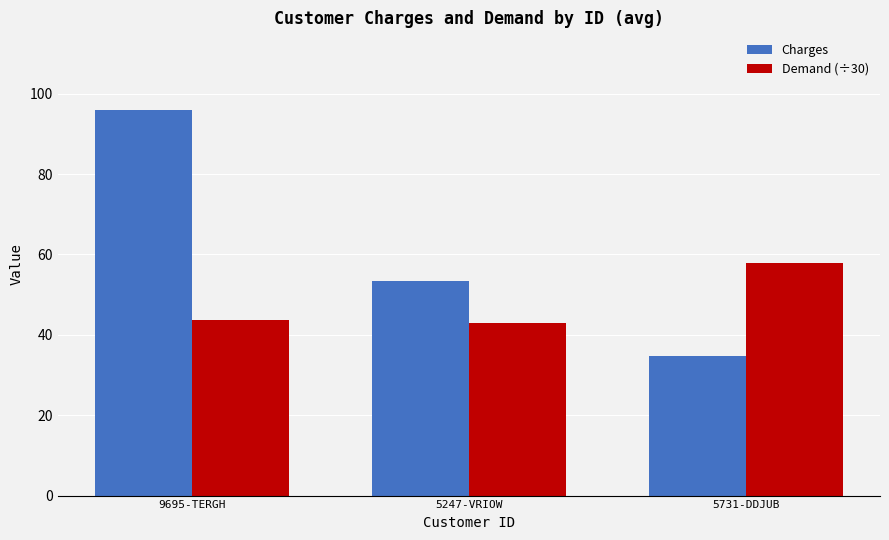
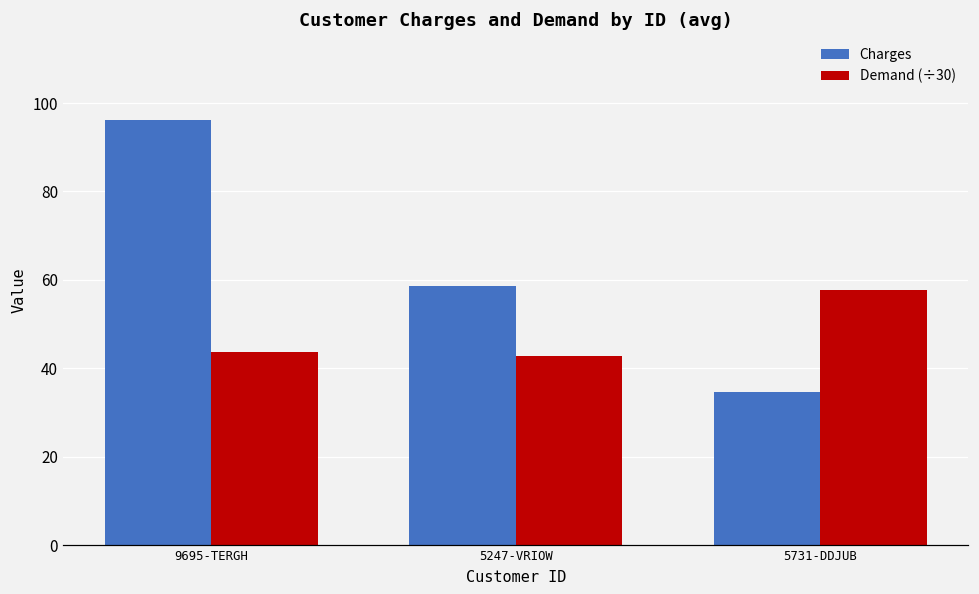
  {
    "Charges": {
      "9695-TERGH": 96,
-     "5247-VRIOW": 53,
+     "5247-VRIOW": 59,
      "5731-DDJUB": 35
    },
    "Demand (÷30)": {
      "9695-TERGH": 44,
      "5247-VRIOW": 43,
      "5731-DDJUB": 58
    }
  }
